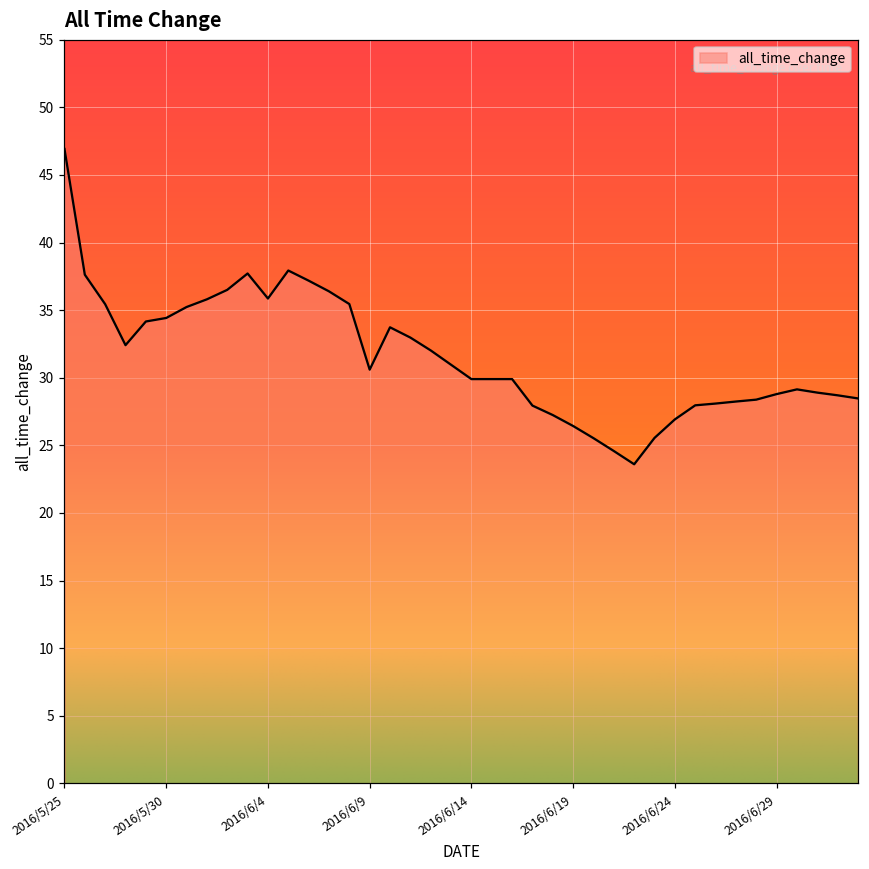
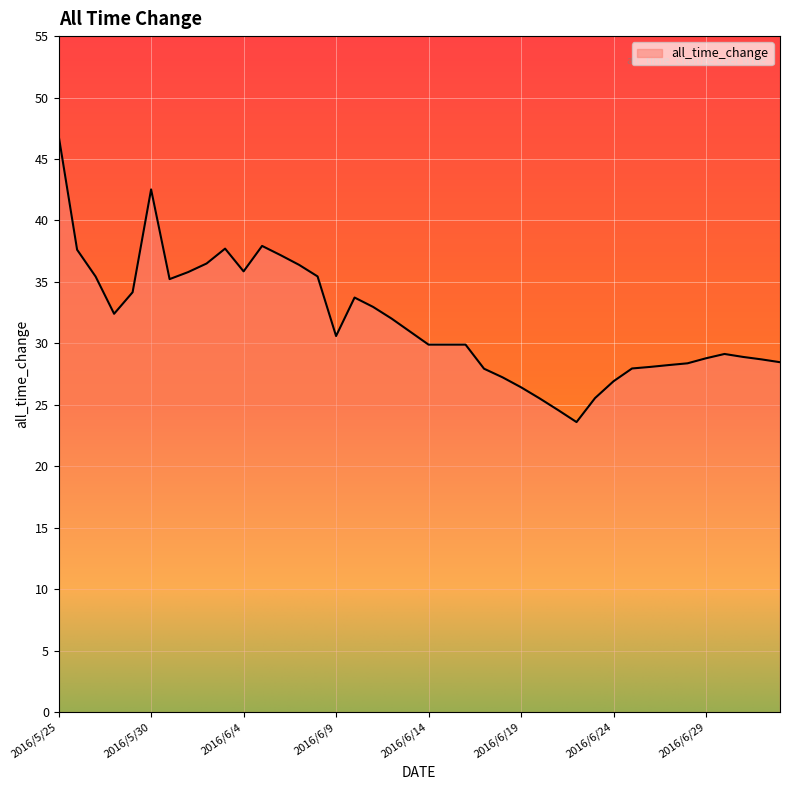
  {
    "2016/5/25": 46.9,
-   "2016/5/30": 34.4,
+   "2016/5/30": 42.5,
    "2016/6/4": 35.9,
    "2016/6/9": 30.6,
    "2016/6/14": 29.9,
    "2016/6/19": 26.4,
    "2016/6/24": 26.9,
    "2016/6/29": 28.8
  }
